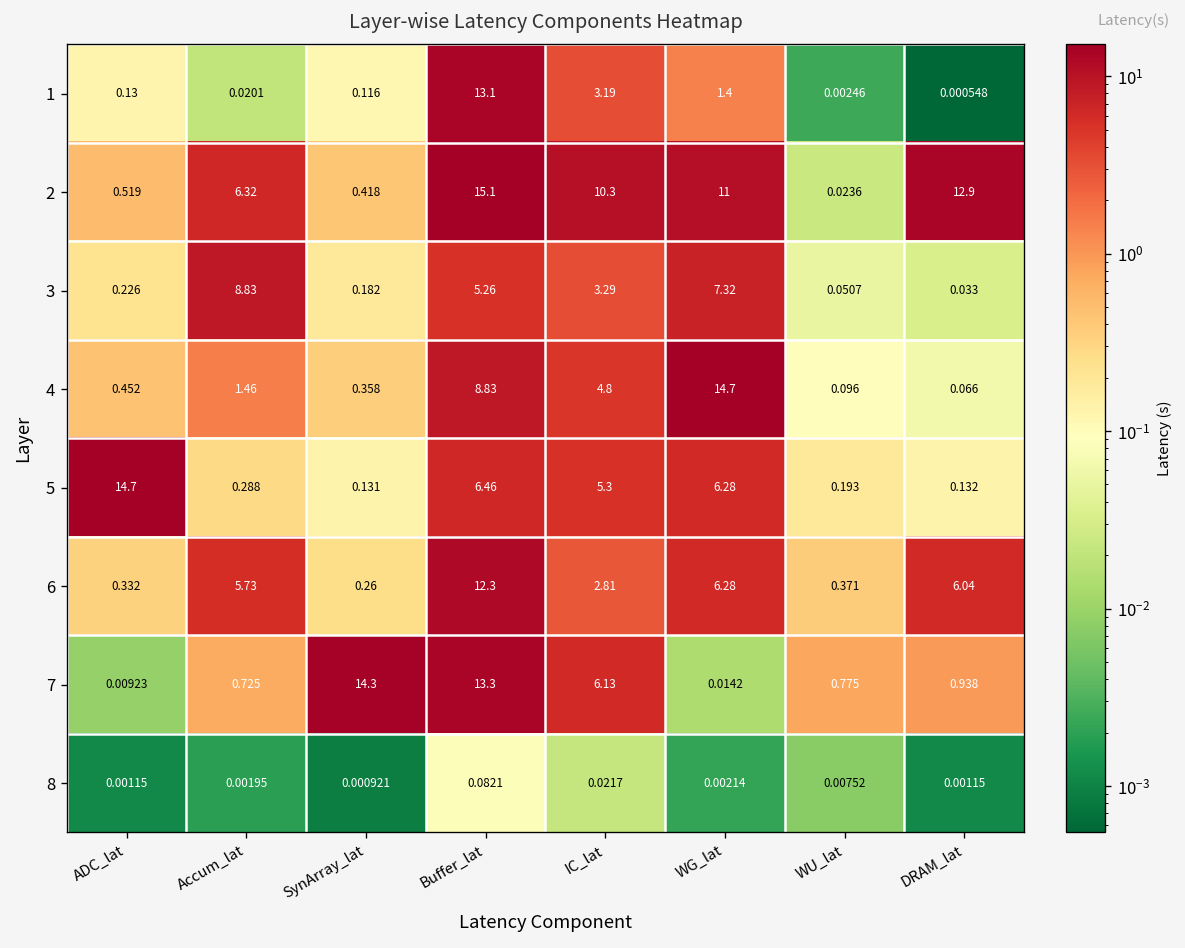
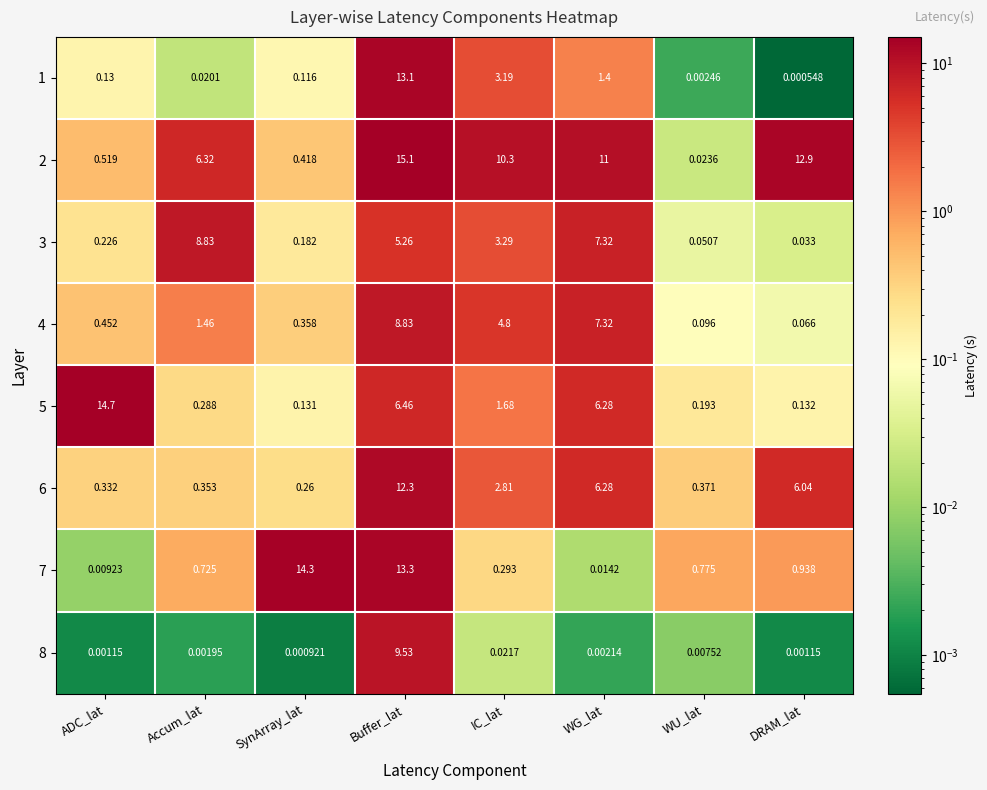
  {
    "1": {
      "ADC_lat": 0.13,
      "Accum_lat": 0.0201,
      "SynArray_lat": 0.116,
      "Buffer_lat": 13.1,
      "IC_lat": 3.19,
      "WG_lat": 1.4,
      "WU_lat": 0.00246,
      "DRAM_lat": 0.000548
    },
    "2": {
      "ADC_lat": 0.519,
      "Accum_lat": 6.32,
      "SynArray_lat": 0.418,
      "Buffer_lat": 15.1,
      "IC_lat": 10.3,
      "WG_lat": 11,
      "WU_lat": 0.0236,
      "DRAM_lat": 12.9
    },
    "3": {
      "ADC_lat": 0.226,
      "Accum_lat": 8.83,
      "SynArray_lat": 0.182,
      "Buffer_lat": 5.26,
      "IC_lat": 3.29,
      "WG_lat": 7.32,
      "WU_lat": 0.0507,
      "DRAM_lat": 0.033
    },
    "4": {
      "ADC_lat": 0.452,
      "Accum_lat": 1.46,
      "SynArray_lat": 0.358,
      "Buffer_lat": 8.83,
      "IC_lat": 4.8,
-     "WG_lat": 14.7,
+     "WG_lat": 7.32,
      "WU_lat": 0.096,
      "DRAM_lat": 0.066
    },
    "5": {
      "ADC_lat": 14.7,
      "Accum_lat": 0.288,
      "SynArray_lat": 0.131,
      "Buffer_lat": 6.46,
-     "IC_lat": 5.3,
+     "IC_lat": 1.68,
      "WG_lat": 6.28,
      "WU_lat": 0.193,
      "DRAM_lat": 0.132
    },
    "6": {
      "ADC_lat": 0.332,
-     "Accum_lat": 5.73,
+     "Accum_lat": 0.353,
      "SynArray_lat": 0.26,
      "Buffer_lat": 12.3,
      "IC_lat": 2.81,
      "WG_lat": 6.28,
      "WU_lat": 0.371,
      "DRAM_lat": 6.04
    },
    "7": {
      "ADC_lat": 0.00923,
      "Accum_lat": 0.725,
      "SynArray_lat": 14.3,
      "Buffer_lat": 13.3,
-     "IC_lat": 6.13,
+     "IC_lat": 0.293,
      "WG_lat": 0.0142,
      "WU_lat": 0.775,
      "DRAM_lat": 0.938
    },
    "8": {
      "ADC_lat": 0.00115,
      "Accum_lat": 0.00195,
      "SynArray_lat": 0.000921,
-     "Buffer_lat": 0.0821,
+     "Buffer_lat": 9.53,
      "IC_lat": 0.0217,
      "WG_lat": 0.00214,
      "WU_lat": 0.00752,
      "DRAM_lat": 0.00115
    }
  }
